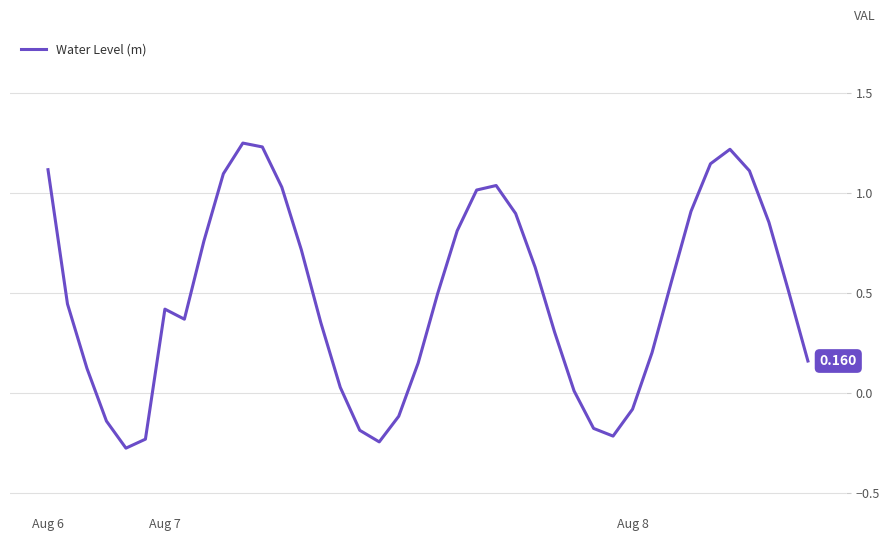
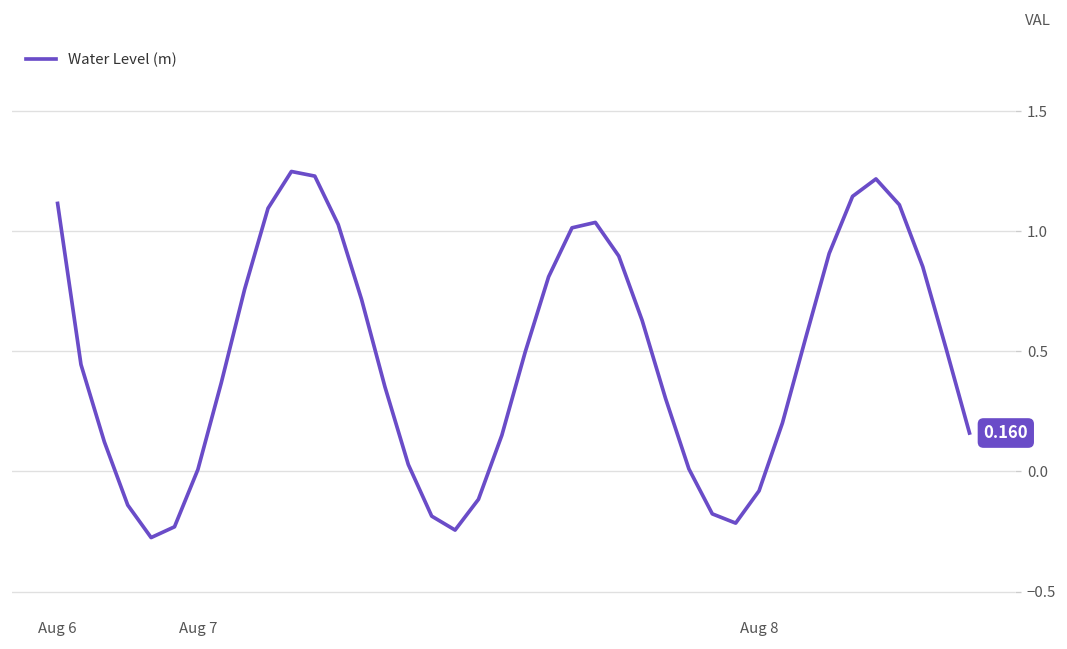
  {
    "Aug 6": 1.11,
-   "Aug 7": 0.42,
+   "Aug 7": 0.01,
    "Aug 8": -0.08
  }
